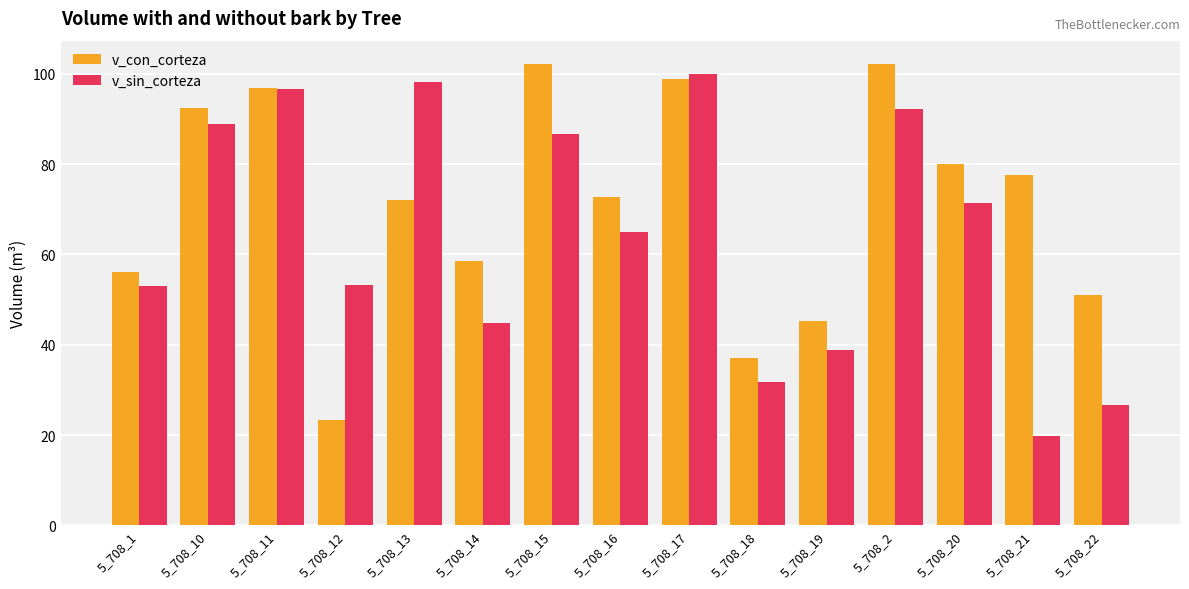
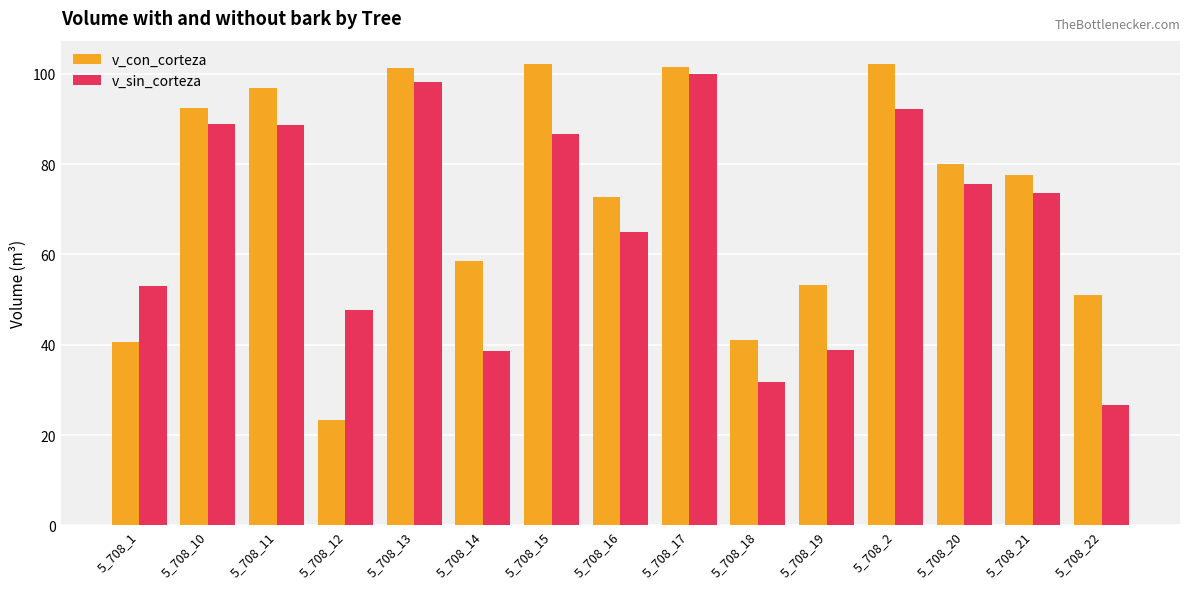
  {
    "v_con_corteza": {
-     "5_708_1": 56,
+     "5_708_1": 41,
      "5_708_10": 92,
      "5_708_11": 97,
      "5_708_12": 23,
-     "5_708_13": 72,
+     "5_708_13": 101,
      "5_708_14": 59,
      "5_708_15": 102,
      "5_708_16": 73,
-     "5_708_17": 99,
-     "5_708_18": 37,
-     "5_708_19": 45,
+     "5_708_17": 101,
+     "5_708_18": 41,
+     "5_708_19": 53,
      "5_708_2": 102,
      "5_708_20": 80,
      "5_708_21": 78,
      "5_708_22": 51
    },
    "v_sin_corteza": {
      "5_708_1": 53,
      "5_708_10": 89,
-     "5_708_11": 97,
-     "5_708_12": 53,
+     "5_708_11": 89,
+     "5_708_12": 48,
      "5_708_13": 98,
-     "5_708_14": 45,
+     "5_708_14": 39,
      "5_708_15": 87,
      "5_708_16": 65,
      "5_708_17": 100,
      "5_708_18": 32,
      "5_708_19": 39,
      "5_708_2": 92,
-     "5_708_20": 71,
-     "5_708_21": 20,
+     "5_708_20": 76,
+     "5_708_21": 74,
      "5_708_22": 27
    }
  }
